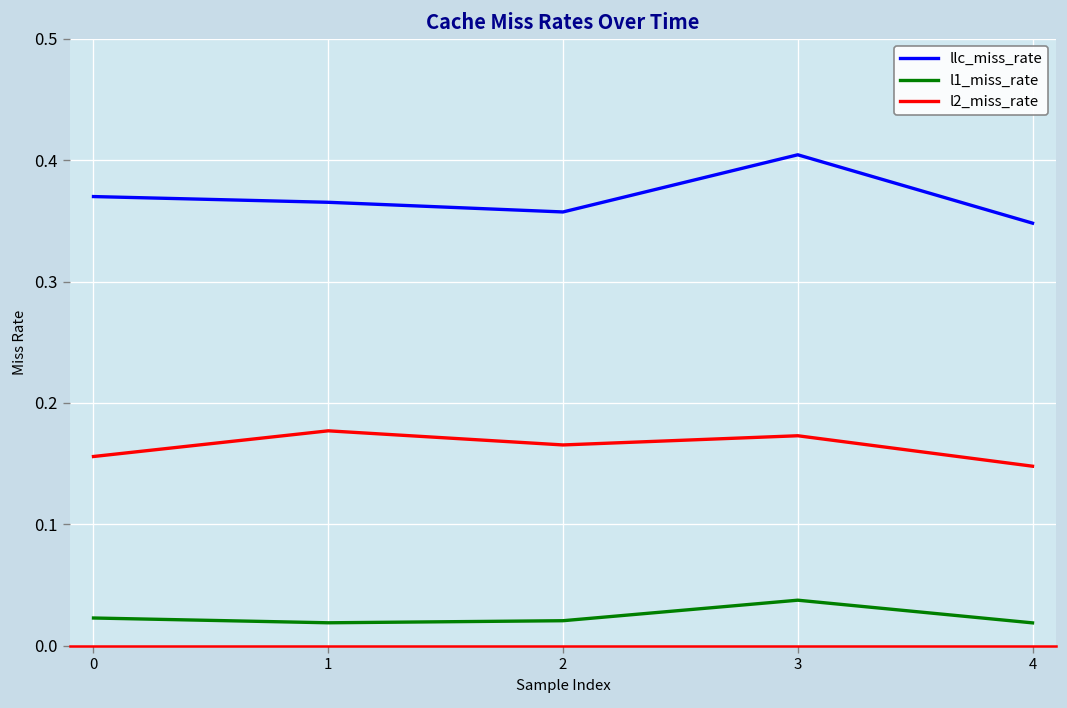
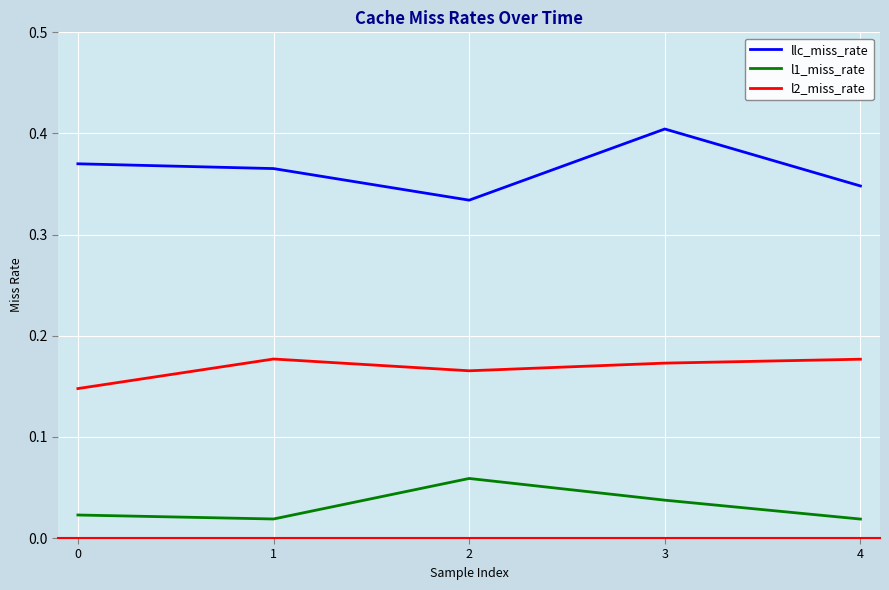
  {
    "llc_miss_rate": {
      "0": 0.370,
      "1": 0.365,
-     "2": 0.357,
+     "2": 0.334,
      "3": 0.404,
      "4": 0.348
    },
    "l1_miss_rate": {
      "0": 0.023,
      "1": 0.019,
-     "2": 0.021,
+     "2": 0.059,
      "3": 0.037,
      "4": 0.019
    },
    "l2_miss_rate": {
-     "0": 0.156,
+     "0": 0.148,
      "1": 0.177,
      "2": 0.165,
      "3": 0.173,
-     "4": 0.148
+     "4": 0.177
    }
  }
